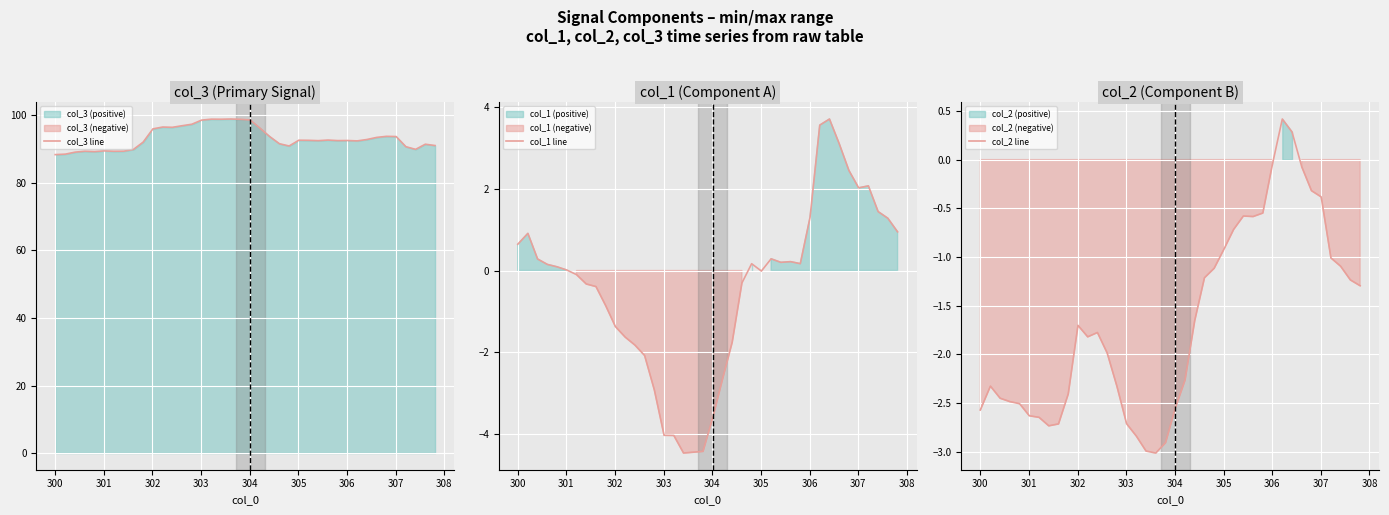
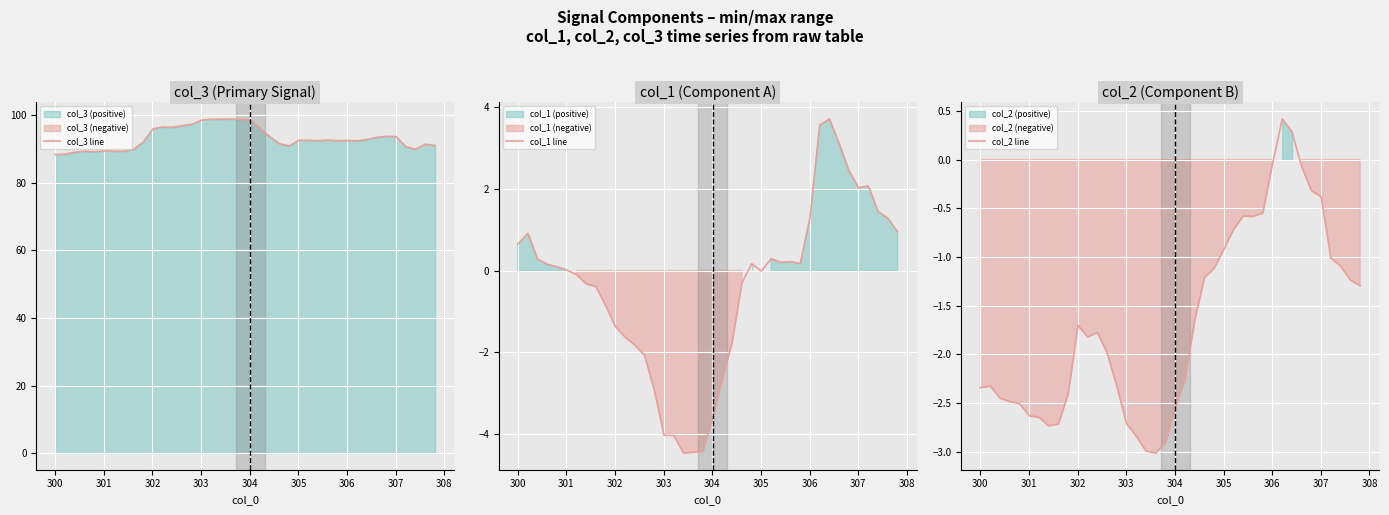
  {
    "col_3 (Primary Signal)": {
      "300": 88
    },
    "col_1 (Component A)": {
      "300": 0.6
    },
    "col_2 (Component B)": {
      "col_2 line": {
-       "300": -2.6
+       "300": -2.3
      }
    }
  }
